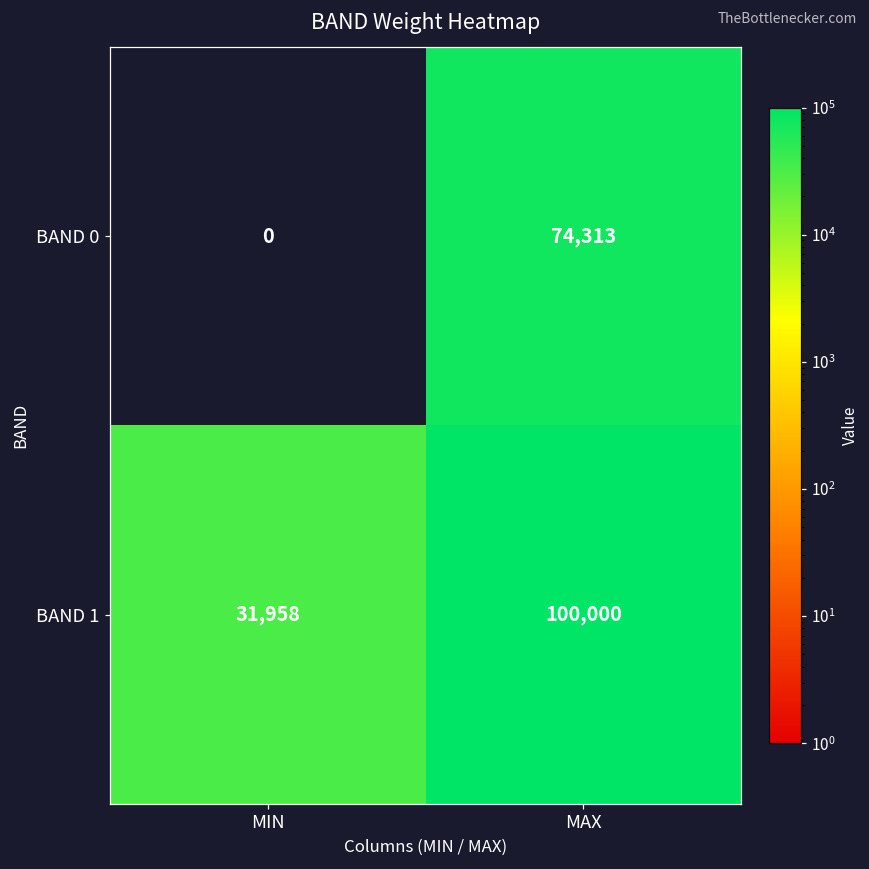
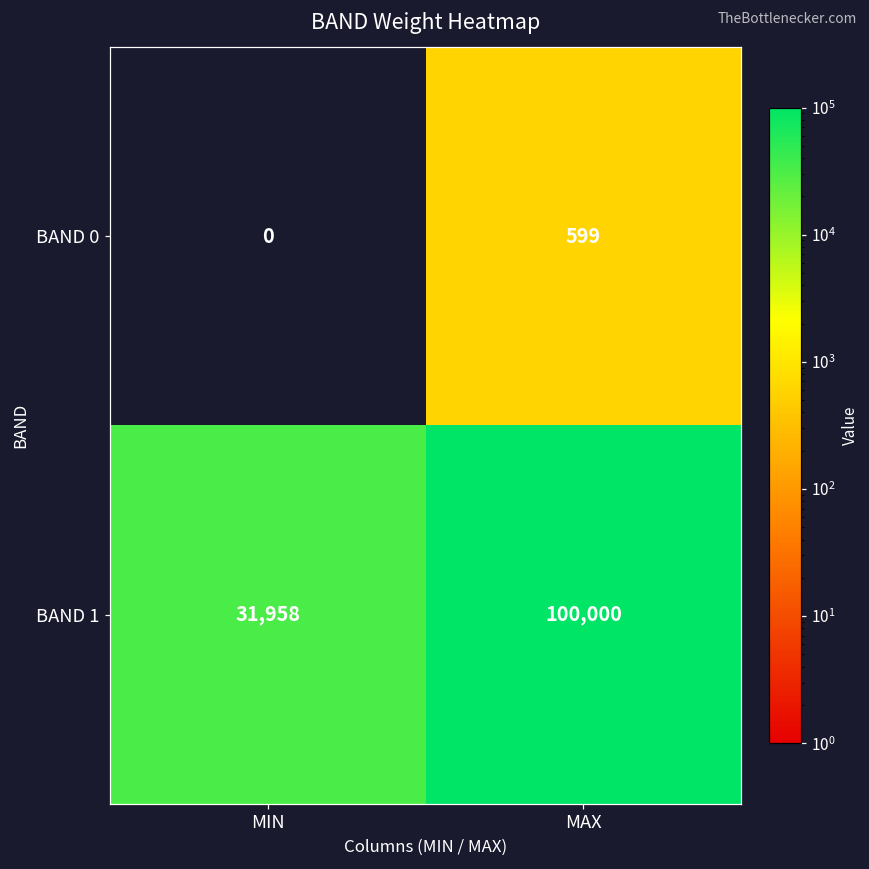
  {
    "BAND 0": {
      "MIN": "0",
-     "MAX": "74,313"
+     "MAX": "599"
    },
    "BAND 1": {
      "MIN": "31,958",
      "MAX": "100,000"
    }
  }
